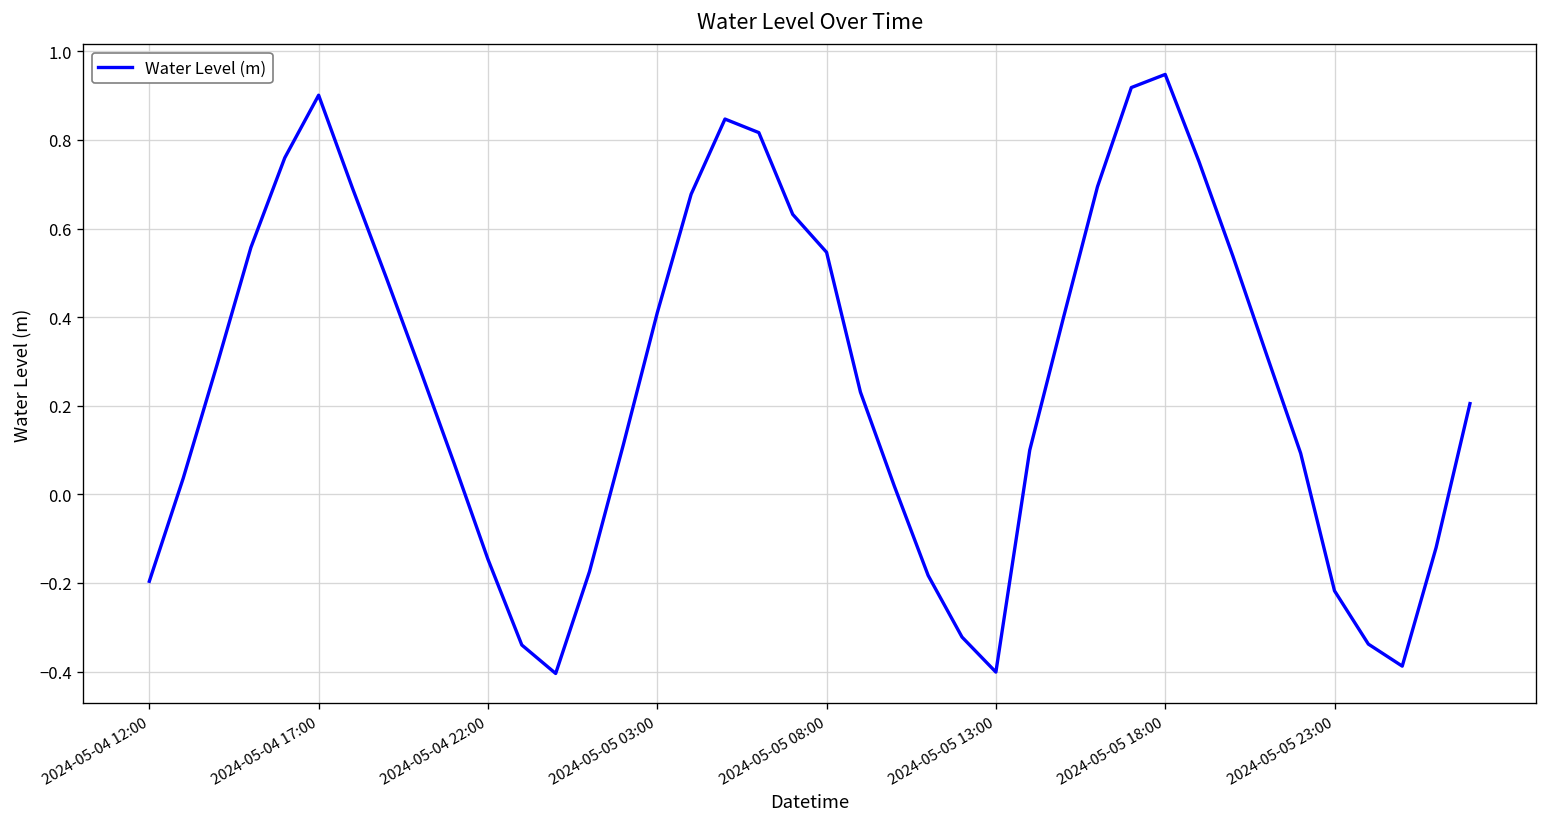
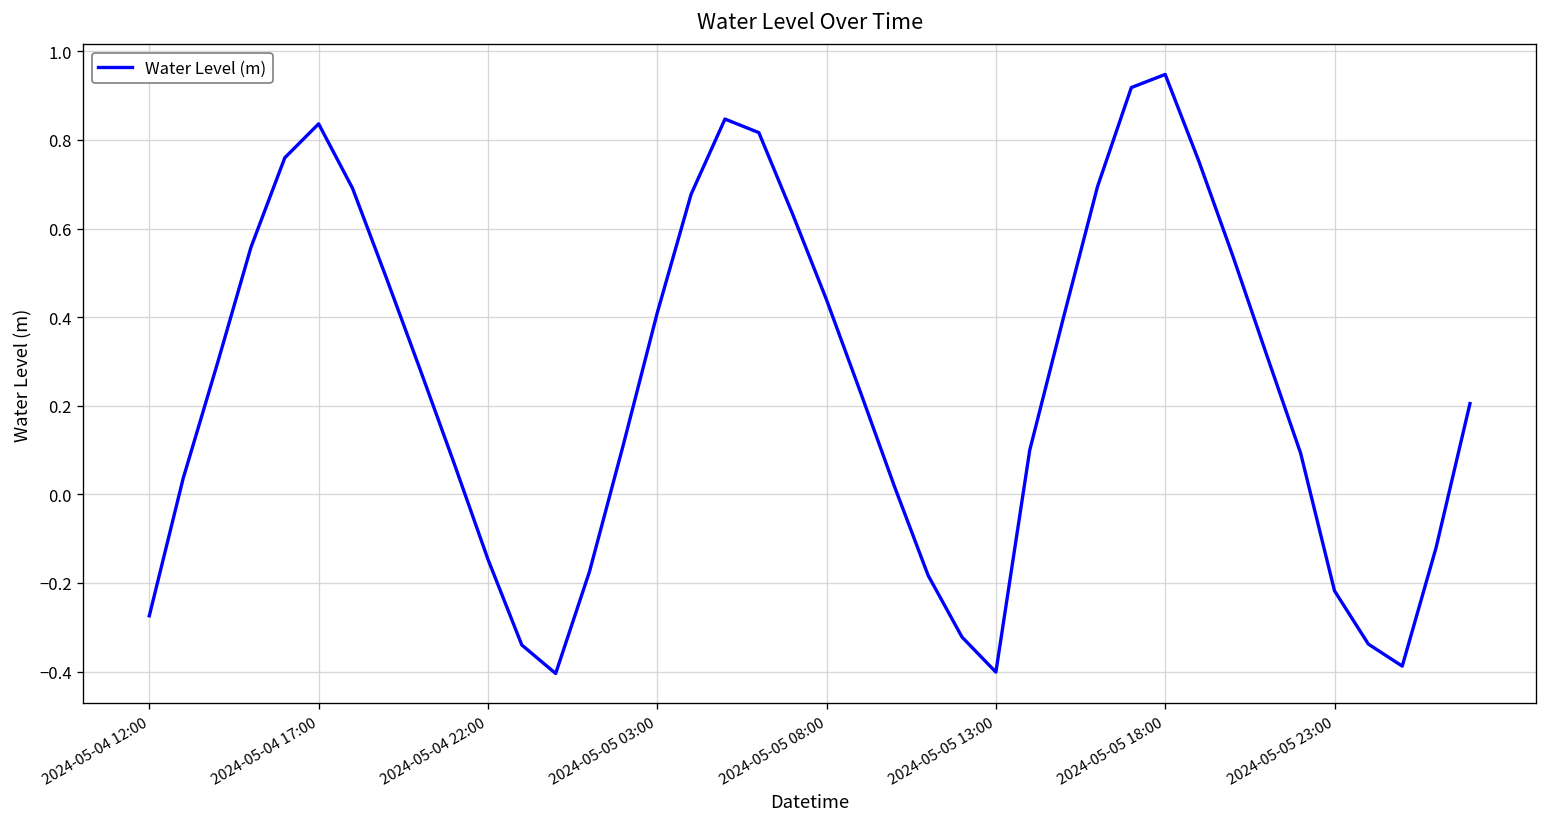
  {
-   "2024-05-04 12:00": -0.20,
-   "2024-05-04 17:00": 0.90,
+   "2024-05-04 12:00": -0.27,
+   "2024-05-04 17:00": 0.84,
    "2024-05-04 22:00": -0.15,
    "2024-05-05 03:00": 0.41,
-   "2024-05-05 08:00": 0.55,
+   "2024-05-05 08:00": 0.44,
    "2024-05-05 13:00": -0.40,
    "2024-05-05 18:00": 0.95,
    "2024-05-05 23:00": -0.22
  }
